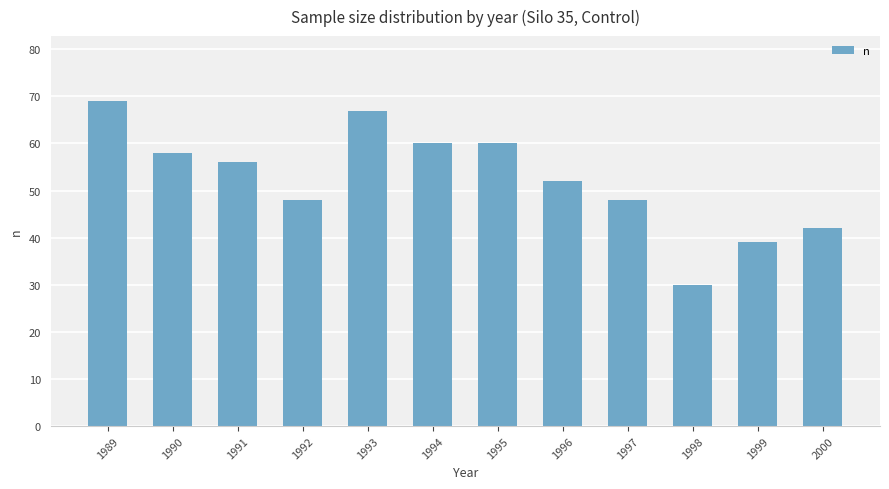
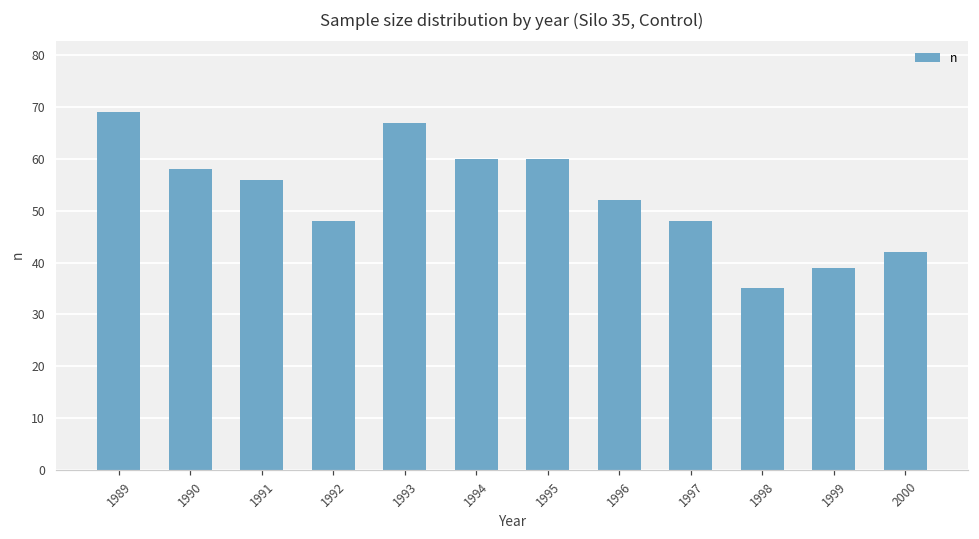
  {
    "1989": 69,
    "1990": 58,
    "1991": 56,
    "1992": 48,
    "1993": 67,
    "1994": 60,
    "1995": 60,
    "1996": 52,
    "1997": 48,
-   "1998": 30,
+   "1998": 35,
    "1999": 39,
    "2000": 42
  }
